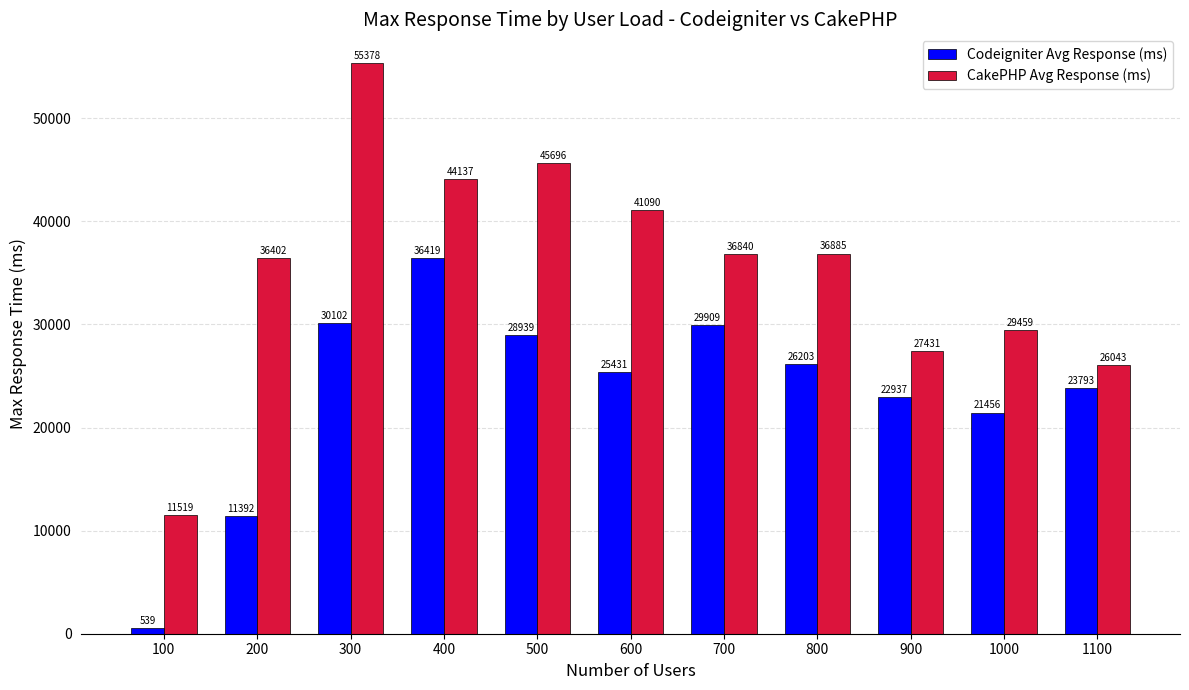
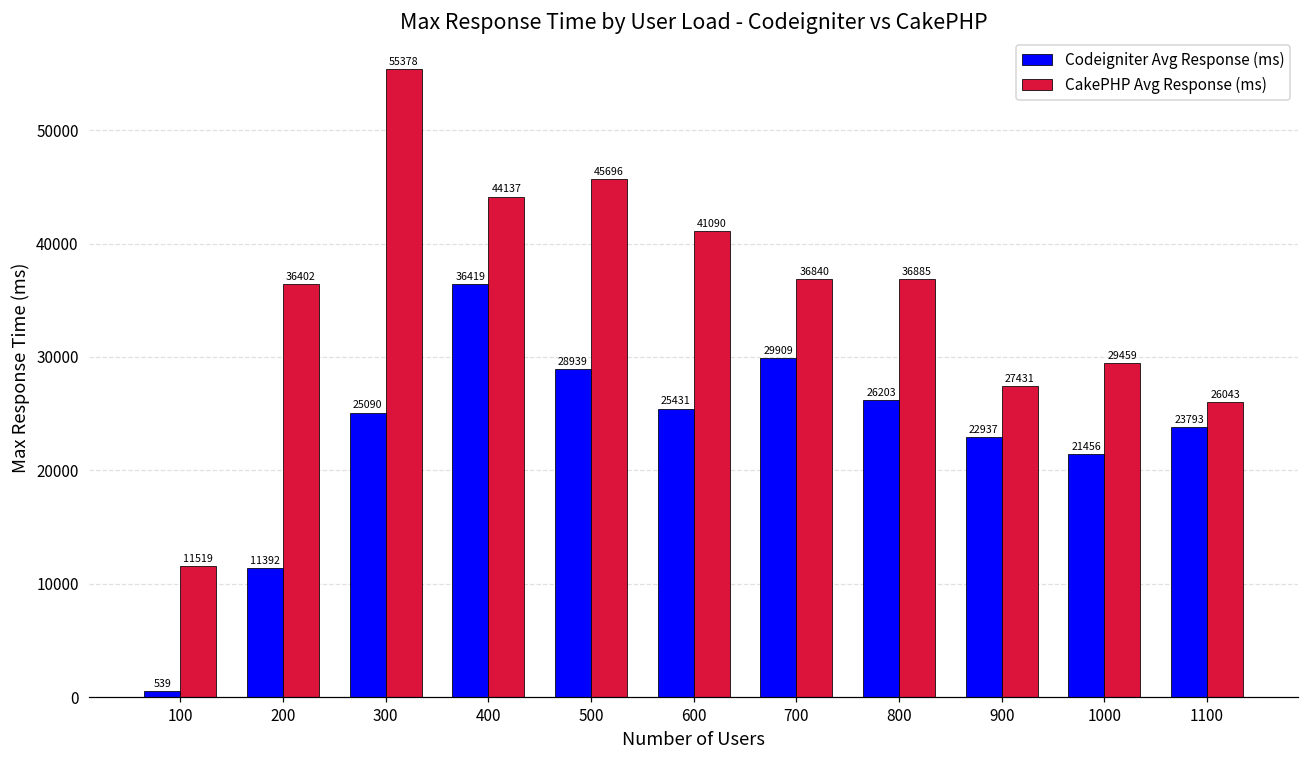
  {
    "Codeigniter Avg Response (ms)": {
      "100": 539,
      "200": 11392,
-     "300": 30102,
+     "300": 25090,
      "400": 36419,
      "500": 28939,
      "600": 25431,
      "700": 29909,
      "800": 26203,
      "900": 22937,
      "1000": 21456,
      "1100": 23793
    },
    "CakePHP Avg Response (ms)": {
      "100": 11519,
      "200": 36402,
      "300": 55378,
      "400": 44137,
      "500": 45696,
      "600": 41090,
      "700": 36840,
      "800": 36885,
      "900": 27431,
      "1000": 29459,
      "1100": 26043
    }
  }
